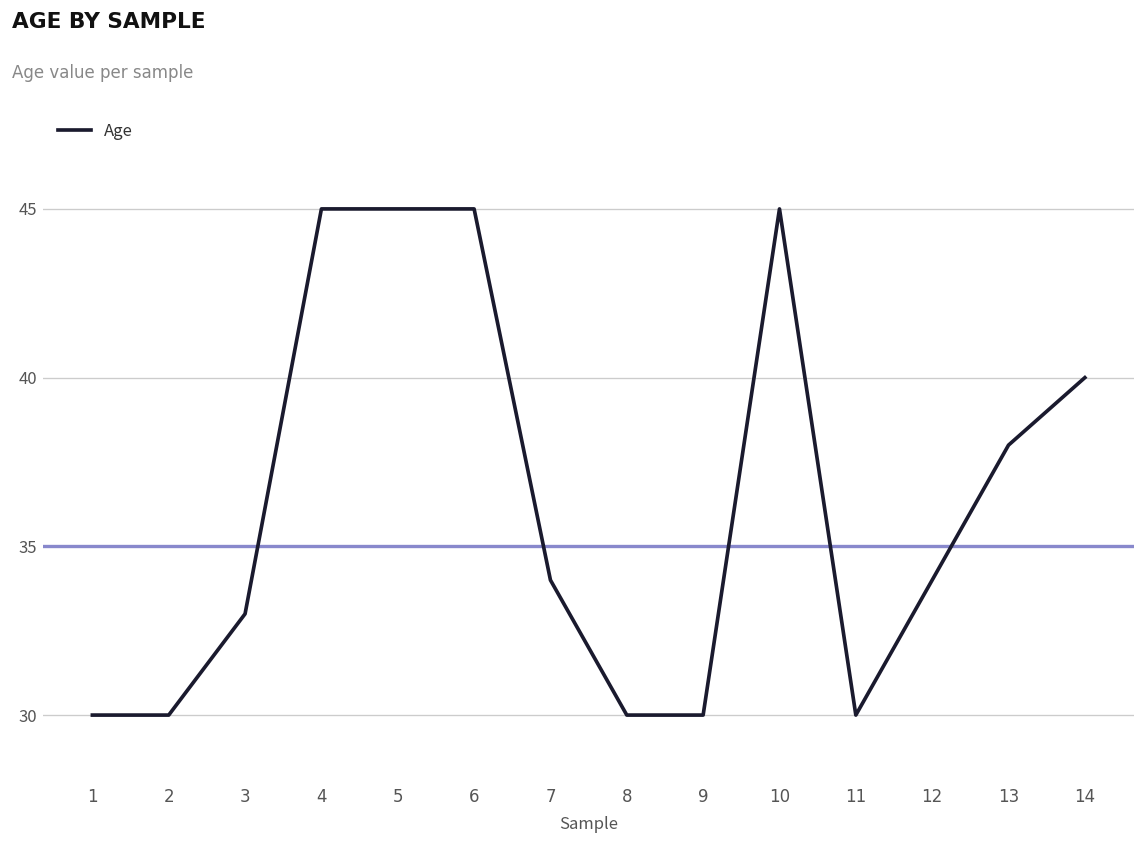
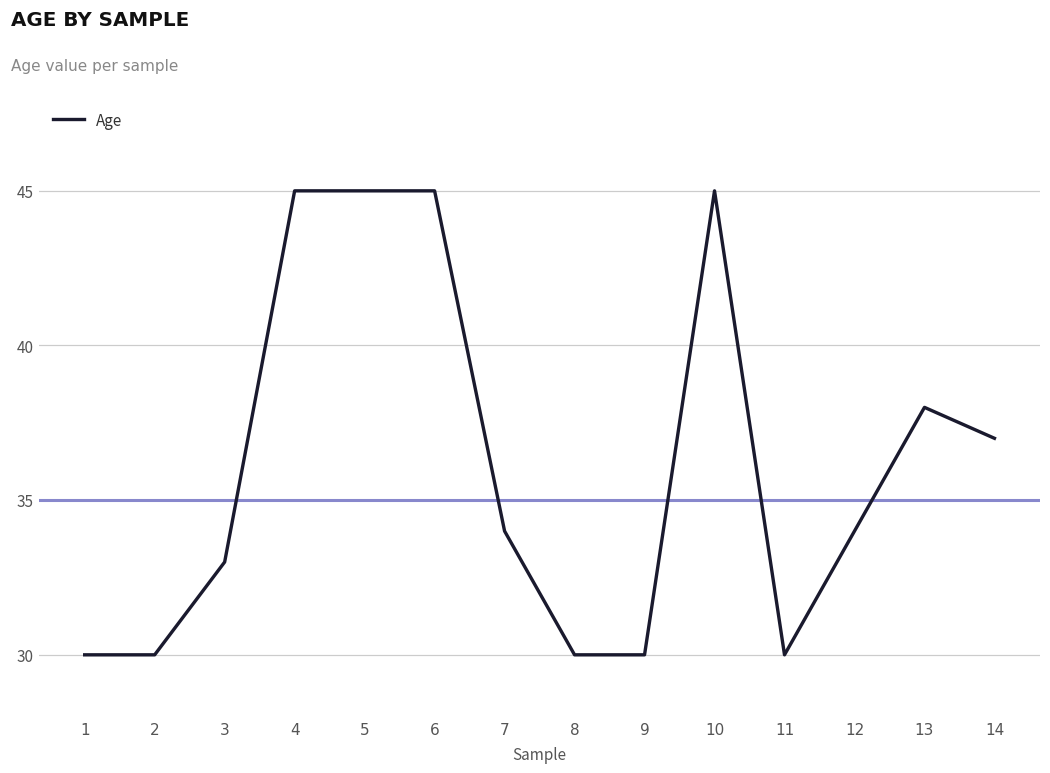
  {
    "1": 30,
    "2": 30,
    "3": 33,
    "4": 45,
    "5": 45,
    "6": 45,
    "7": 34,
    "8": 30,
    "9": 30,
    "10": 45,
    "11": 30,
    "12": 34,
    "13": 38,
-   "14": 40
+   "14": 37
  }
